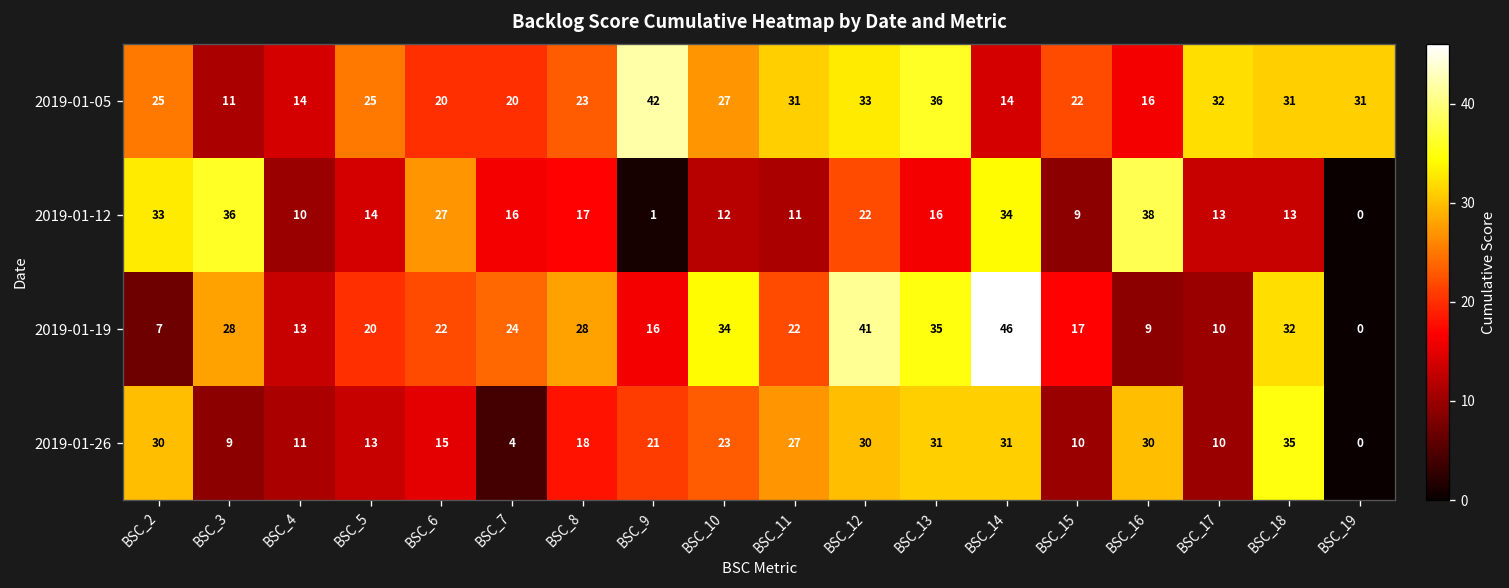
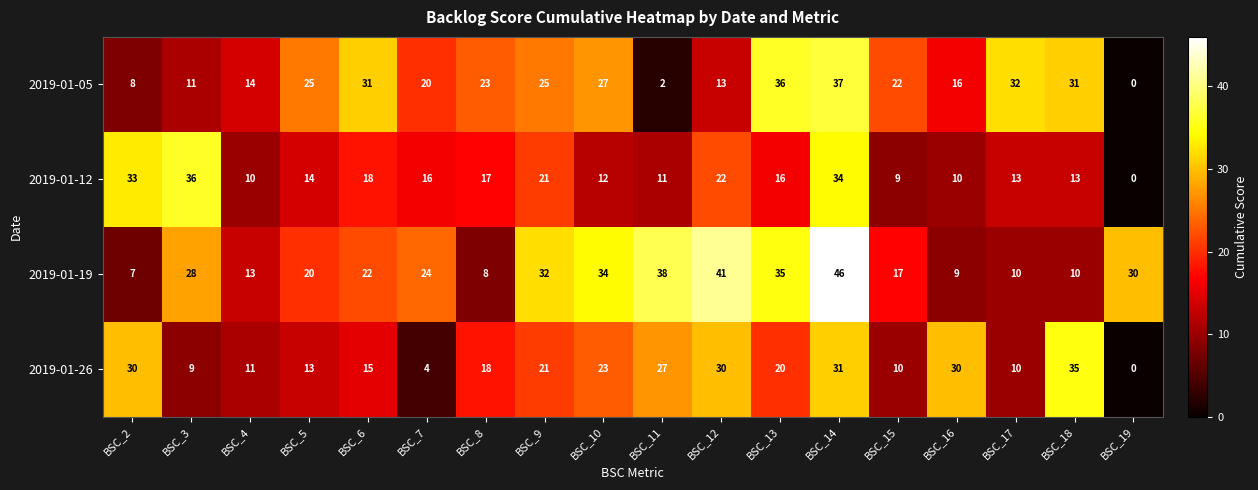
  {
    "2019-01-05": {
-     "BSC_2": 25,
+     "BSC_2": 8,
      "BSC_3": 11,
      "BSC_4": 14,
      "BSC_5": 25,
-     "BSC_6": 20,
+     "BSC_6": 31,
      "BSC_7": 20,
      "BSC_8": 23,
-     "BSC_9": 42,
+     "BSC_9": 25,
      "BSC_10": 27,
-     "BSC_11": 31,
-     "BSC_12": 33,
+     "BSC_11": 2,
+     "BSC_12": 13,
      "BSC_13": 36,
-     "BSC_14": 14,
+     "BSC_14": 37,
      "BSC_15": 22,
      "BSC_16": 16,
      "BSC_17": 32,
      "BSC_18": 31,
-     "BSC_19": 31
+     "BSC_19": 0
    },
    "2019-01-12": {
      "BSC_2": 33,
      "BSC_3": 36,
      "BSC_4": 10,
      "BSC_5": 14,
-     "BSC_6": 27,
+     "BSC_6": 18,
      "BSC_7": 16,
      "BSC_8": 17,
-     "BSC_9": 1,
+     "BSC_9": 21,
      "BSC_10": 12,
      "BSC_11": 11,
      "BSC_12": 22,
      "BSC_13": 16,
      "BSC_14": 34,
      "BSC_15": 9,
-     "BSC_16": 38,
+     "BSC_16": 10,
      "BSC_17": 13,
      "BSC_18": 13,
      "BSC_19": 0
    },
    "2019-01-19": {
      "BSC_2": 7,
      "BSC_3": 28,
      "BSC_4": 13,
      "BSC_5": 20,
      "BSC_6": 22,
      "BSC_7": 24,
-     "BSC_8": 28,
-     "BSC_9": 16,
+     "BSC_8": 8,
+     "BSC_9": 32,
      "BSC_10": 34,
-     "BSC_11": 22,
+     "BSC_11": 38,
      "BSC_12": 41,
      "BSC_13": 35,
      "BSC_14": 46,
      "BSC_15": 17,
      "BSC_16": 9,
      "BSC_17": 10,
-     "BSC_18": 32,
-     "BSC_19": 0
+     "BSC_18": 10,
+     "BSC_19": 30
    },
    "2019-01-26": {
      "BSC_2": 30,
      "BSC_3": 9,
      "BSC_4": 11,
      "BSC_5": 13,
      "BSC_6": 15,
      "BSC_7": 4,
      "BSC_8": 18,
      "BSC_9": 21,
      "BSC_10": 23,
      "BSC_11": 27,
      "BSC_12": 30,
-     "BSC_13": 31,
+     "BSC_13": 20,
      "BSC_14": 31,
      "BSC_15": 10,
      "BSC_16": 30,
      "BSC_17": 10,
      "BSC_18": 35,
      "BSC_19": 0
    }
  }
